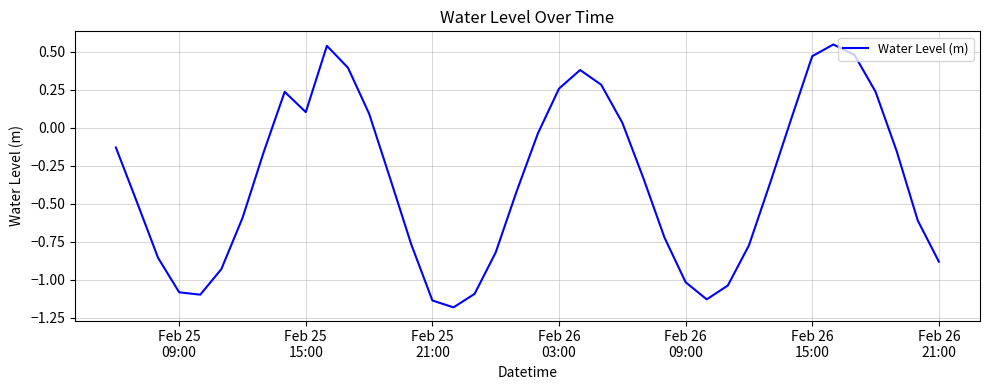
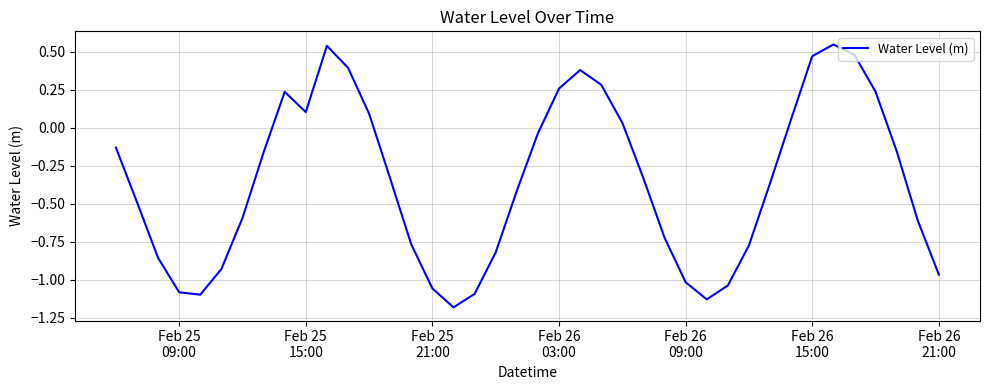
  {
    "Feb 25 09:00": -1.08,
    "Feb 25 15:00": 0.10,
-   "Feb 25 21:00": -1.14,
+   "Feb 25 21:00": -1.06,
    "Feb 26 03:00": 0.26,
    "Feb 26 09:00": -1.02,
    "Feb 26 15:00": 0.47,
-   "Feb 26 21:00": -0.88
+   "Feb 26 21:00": -0.97
  }
